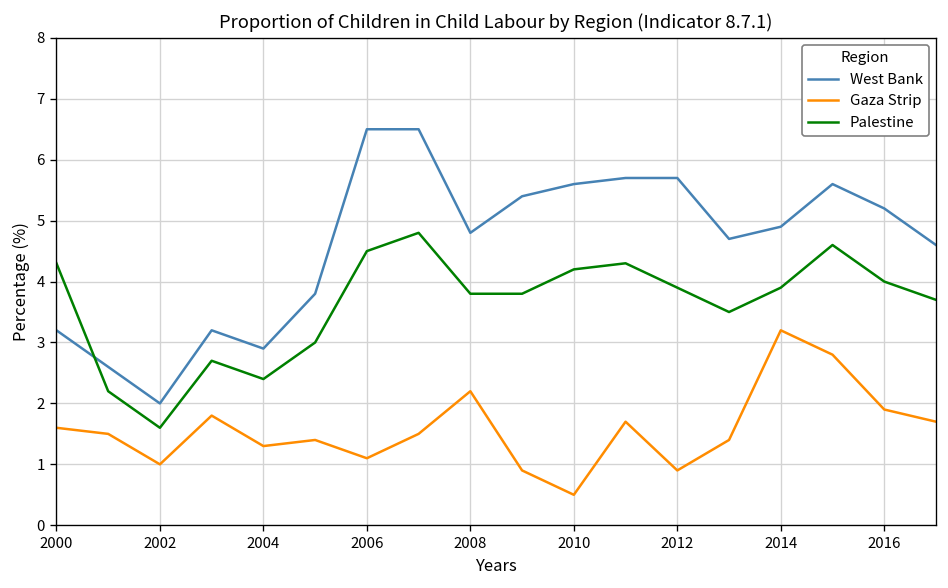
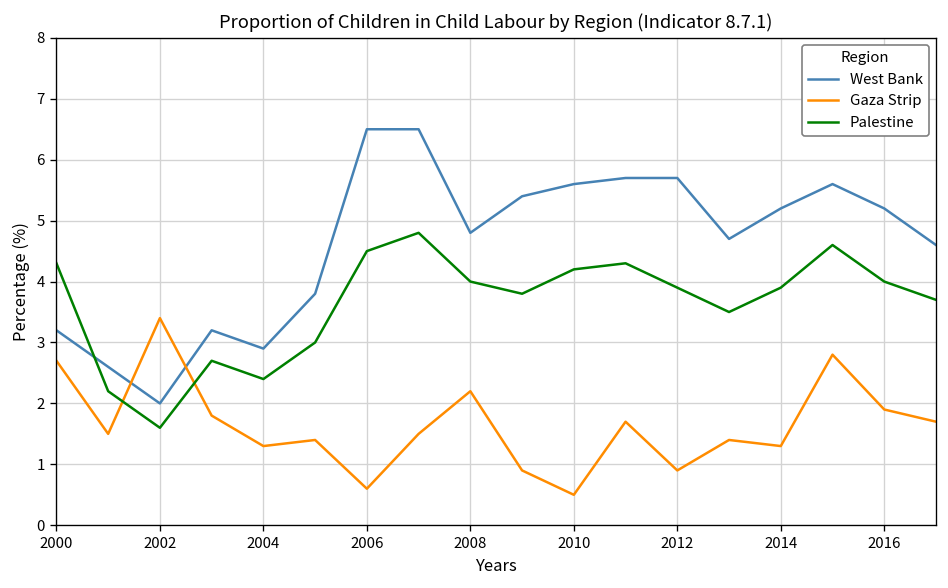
  {
    "West Bank": {
      "2000": 3.2,
      "2002": 2.0,
      "2004": 2.9,
      "2006": 6.5,
      "2008": 4.8,
      "2010": 5.6,
      "2012": 5.7,
-     "2014": 4.9,
+     "2014": 5.2,
      "2016": 5.2
    },
    "Gaza Strip": {
-     "2000": 1.6,
-     "2002": 1.0,
+     "2000": 2.7,
+     "2002": 3.4,
      "2004": 1.3,
-     "2006": 1.1,
+     "2006": 0.6,
      "2008": 2.2,
      "2010": 0.5,
      "2012": 0.9,
-     "2014": 3.2,
+     "2014": 1.3,
      "2016": 1.9
    },
    "Palestine": {
      "2000": 4.3,
      "2002": 1.6,
      "2004": 2.4,
      "2006": 4.5,
-     "2008": 3.8,
+     "2008": 4.0,
      "2010": 4.2,
      "2012": 3.9,
      "2014": 3.9,
      "2016": 4.0
    }
  }
